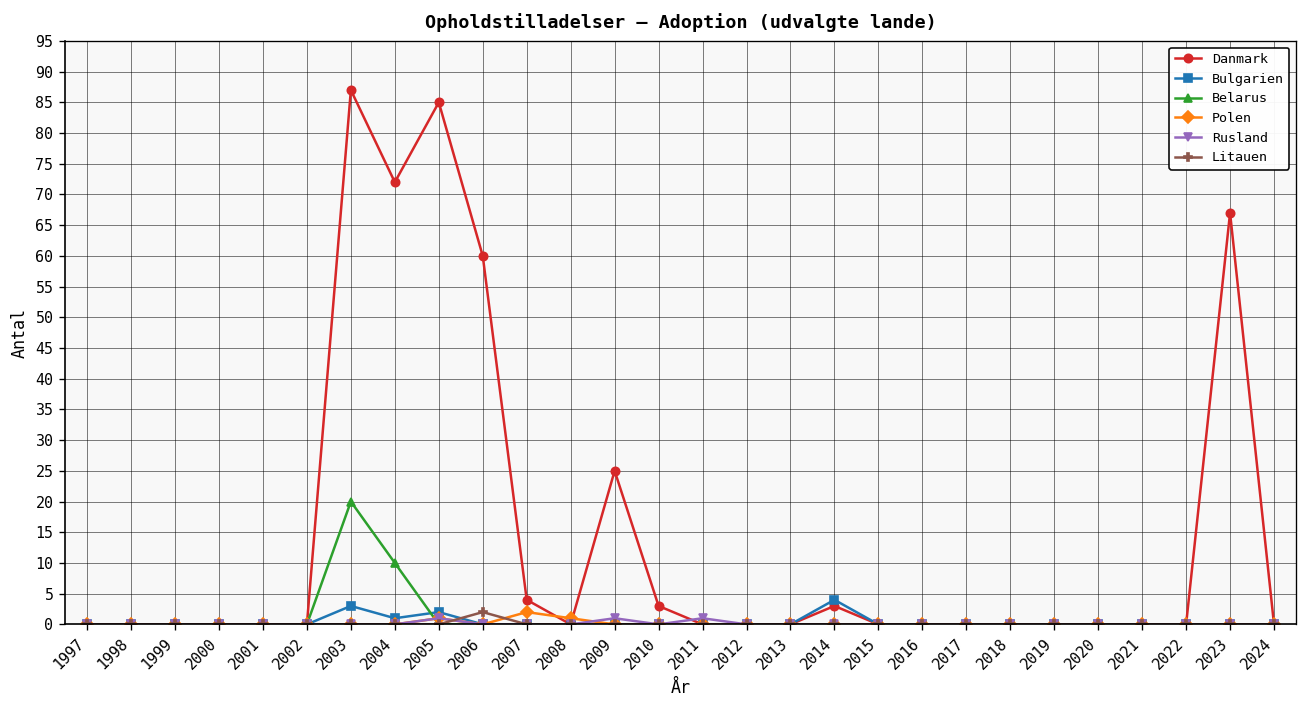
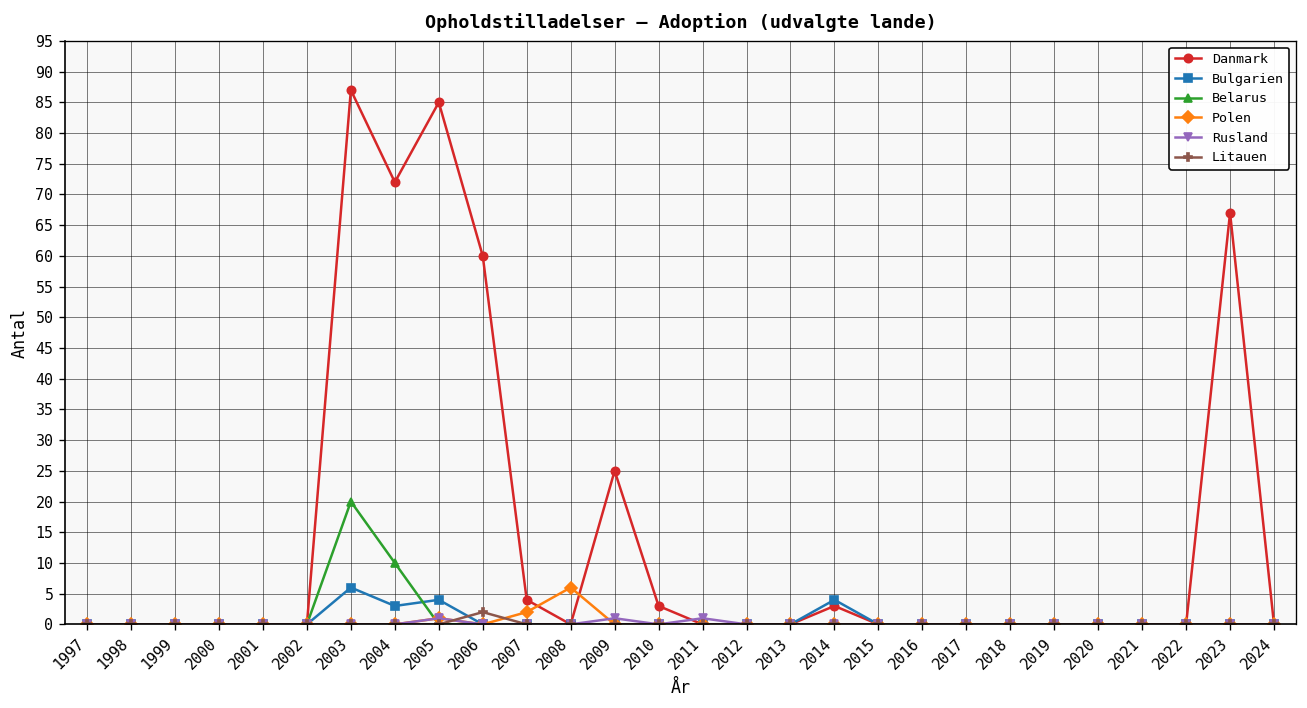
  {
    "Danmark": {
      "2003": 87,
      "2004": 72,
      "2005": 85,
      "2006": 60,
      "2007": 4,
      "2009": 25,
      "2010": 3,
      "2014": 3,
      "2023": 67
    },
    "Bulgarien": {
-     "2003": 3,
-     "2004": 1,
-     "2005": 2,
+     "2003": 6,
+     "2004": 3,
+     "2005": 4,
      "2014": 4
    },
    "Belarus": {
      "2003": 20,
      "2004": 10
    },
    "Polen": {
      "2007": 2,
-     "2008": 1
+     "2008": 6
    },
    "Rusland": {
      "2009": 1,
      "2011": 1
    },
    "Litauen": {
      "2006": 2
    }
  }
